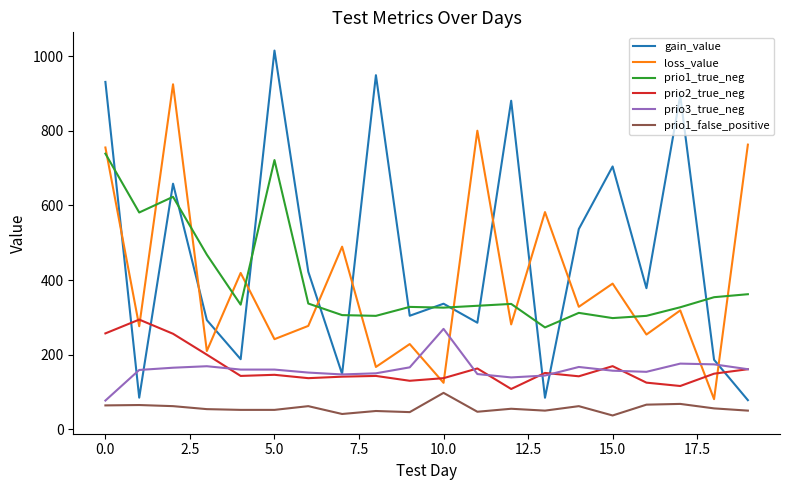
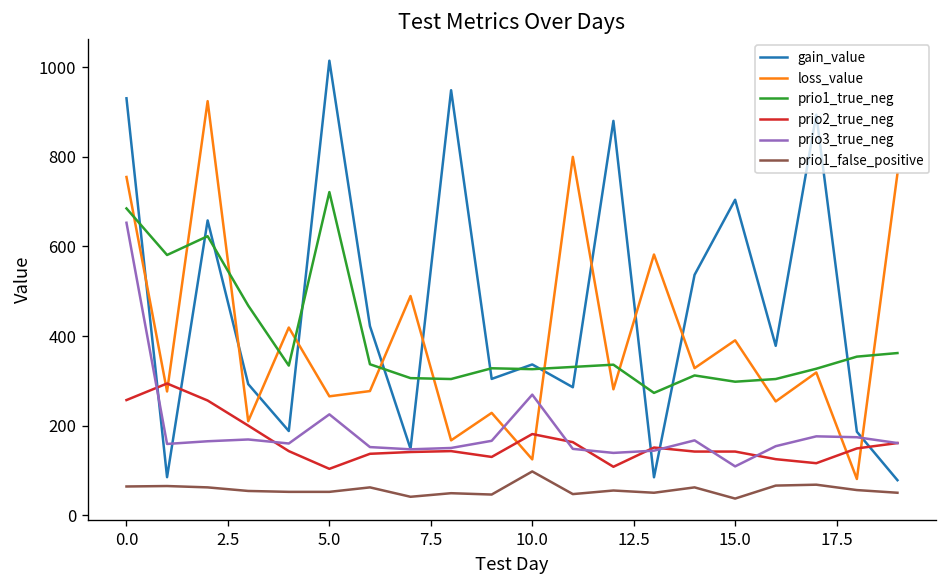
  {
    "gain_value": {
      "0.0": 930,
      "5.0": 1010,
      "10.0": 340,
      "15.0": 700
    },
    "loss_value": {
      "0.0": 760,
-     "5.0": 240,
+     "5.0": 270,
      "10.0": 120,
      "15.0": 390
    },
    "prio1_true_neg": {
-     "0.0": 740,
+     "0.0": 690,
      "5.0": 720,
      "10.0": 330,
      "15.0": 300
    },
    "prio2_true_neg": {
      "0.0": 260,
-     "5.0": 150,
-     "10.0": 140,
-     "15.0": 170
+     "5.0": 100,
+     "10.0": 180,
+     "15.0": 140
    },
    "prio3_true_neg": {
-     "0.0": 80,
-     "5.0": 160,
+     "0.0": 650,
+     "5.0": 230,
      "10.0": 270,
-     "15.0": 160
+     "15.0": 110
    },
    "prio1_false_positive": {
      "0.0": 60,
      "5.0": 50,
      "10.0": 100,
      "15.0": 40
    }
  }
